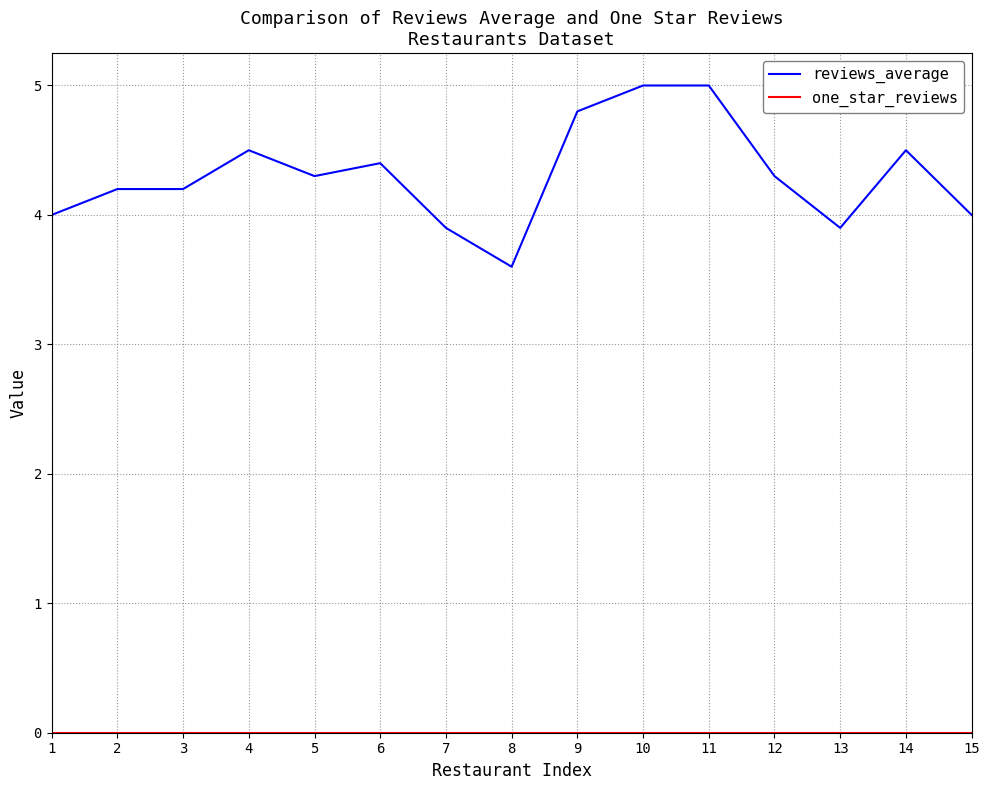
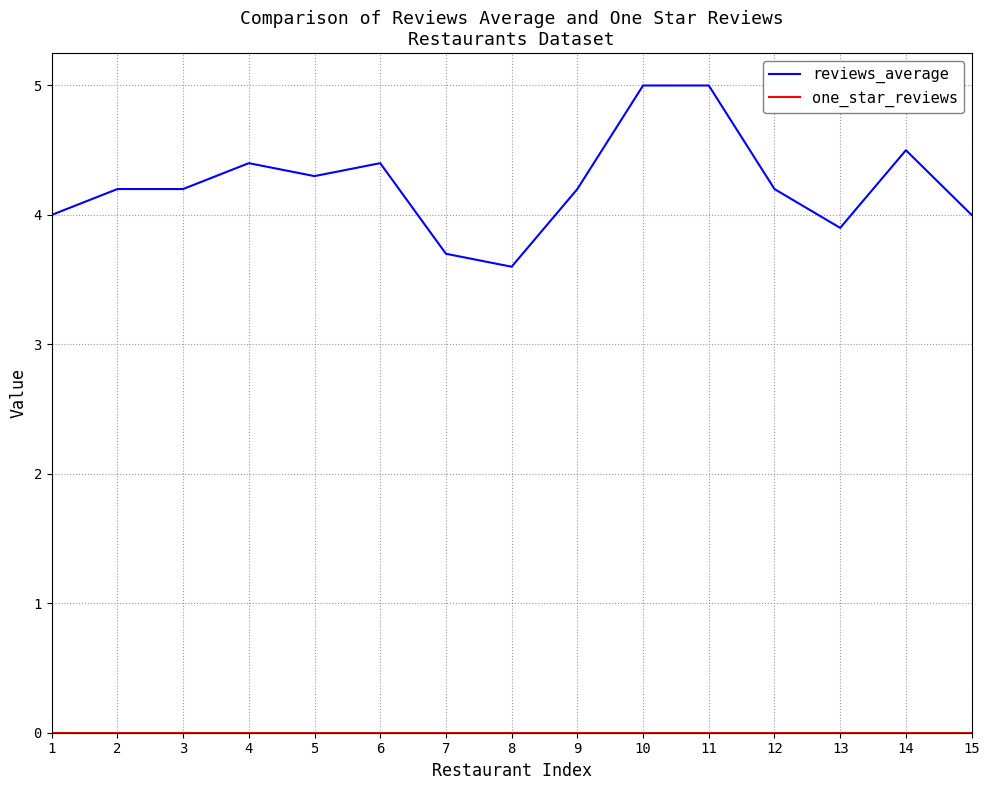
  {
    "reviews_average": {
      "1": 4.0,
      "2": 4.2,
      "3": 4.2,
-     "4": 4.5,
+     "4": 4.4,
      "5": 4.3,
      "6": 4.4,
-     "7": 3.9,
+     "7": 3.7,
      "8": 3.6,
-     "9": 4.8,
+     "9": 4.2,
      "10": 5.0,
      "11": 5.0,
-     "12": 4.3,
+     "12": 4.2,
      "13": 3.9,
      "14": 4.5,
      "15": 4.0
    },
    "one_star_reviews": {
      "1": 0.0,
      "2": 0.0,
      "3": 0.0,
      "4": 0.0,
      "5": 0.0,
      "6": 0.0,
      "7": 0.0,
      "8": 0.0,
      "9": 0.0,
      "10": 0.0,
      "11": 0.0,
      "12": 0.0,
      "13": 0.0,
      "14": 0.0,
      "15": 0.0
    }
  }
